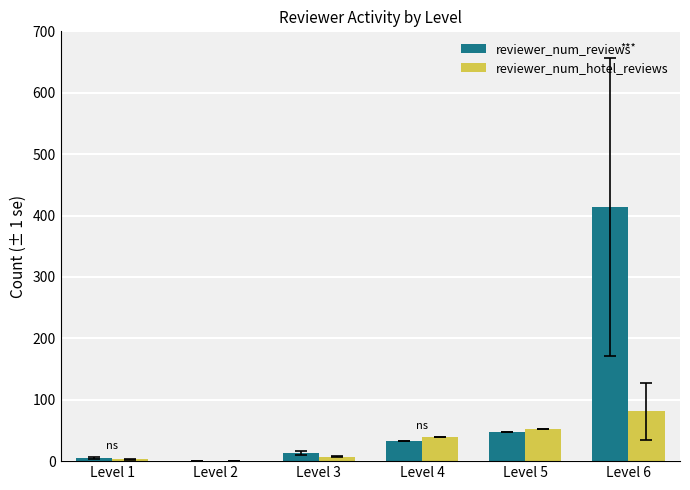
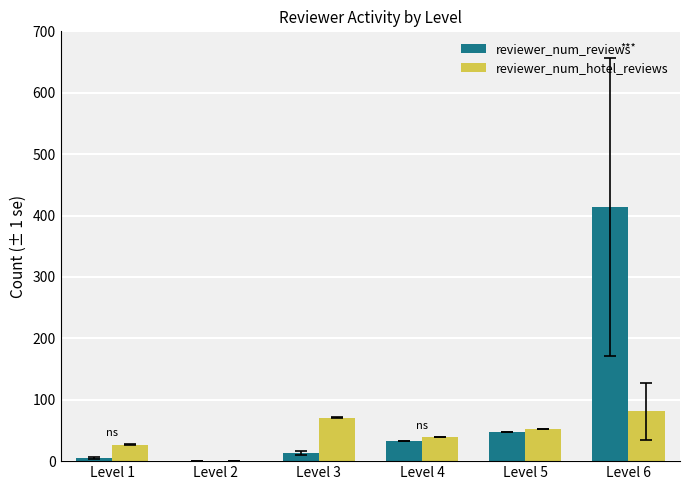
  {
    "reviewer_num_hotel_reviews": {
-     "Level 1": 0,
-     "Level 3": 10,
+     "Level 1": 30,
+     "Level 3": 70,
      "Level 4": 40,
      "Level 5": 50,
      "Level 6": 80
    }
  }
